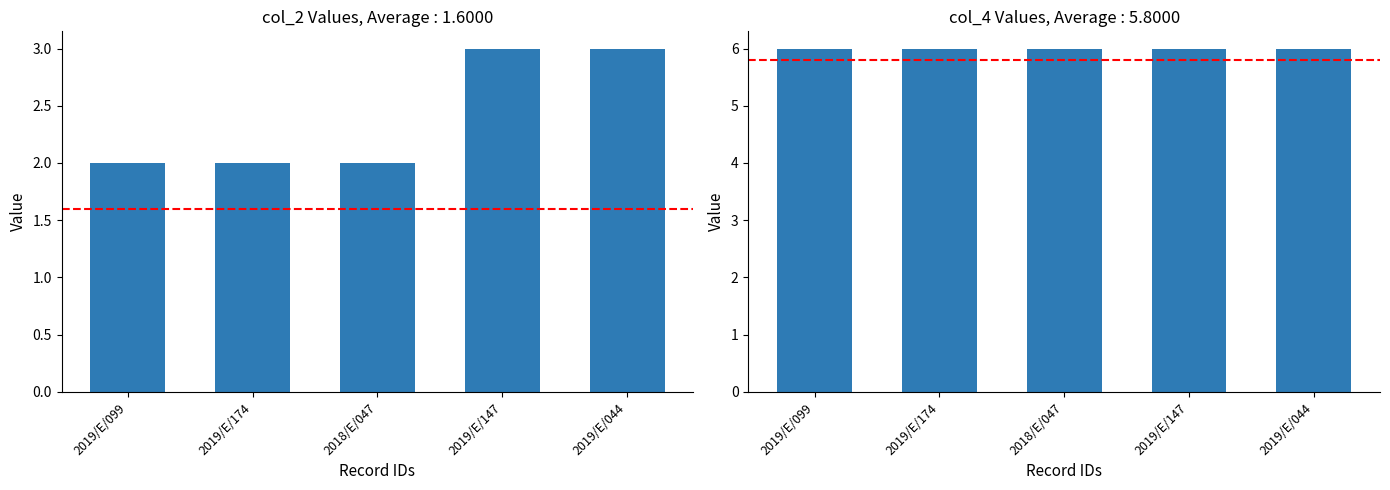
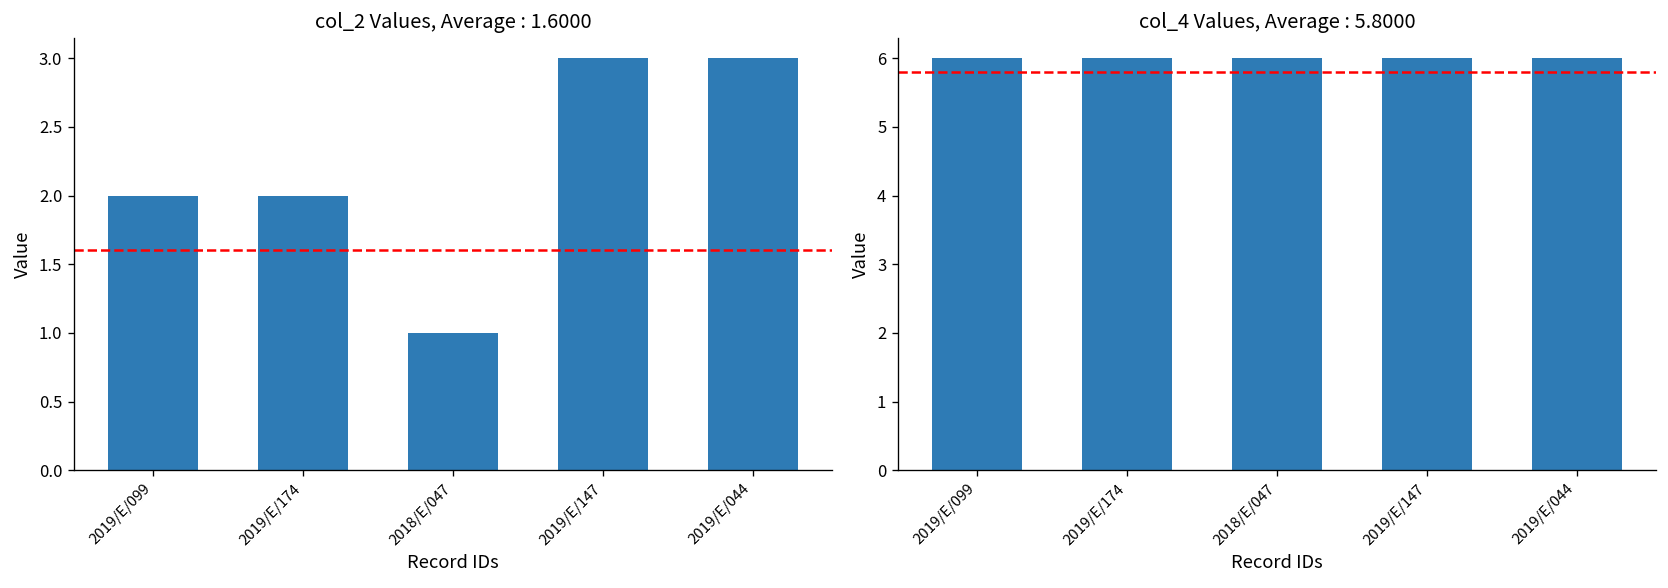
  {
    "col_2 Values, Average : 1.6000": {
      "2019/E/099": 2,
      "2019/E/174": 2,
-     "2018/E/047": 2,
+     "2018/E/047": 1,
      "2019/E/147": 3,
      "2019/E/044": 3
    },
    "col_4 Values, Average : 5.8000": {
      "2019/E/099": 6.0,
      "2019/E/174": 6.0,
      "2018/E/047": 6.0,
      "2019/E/147": 6.0,
      "2019/E/044": 6.0
    }
  }
